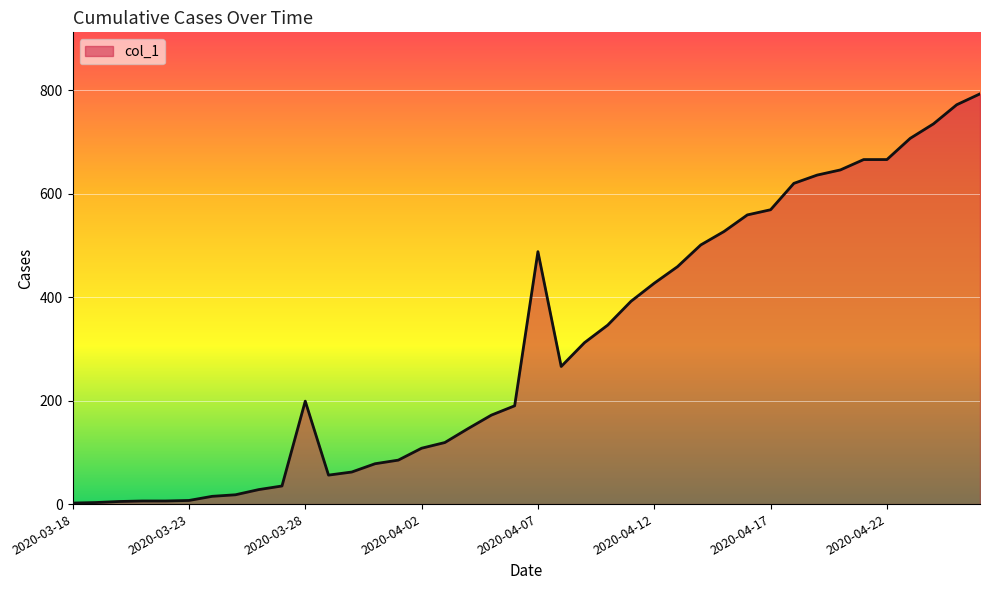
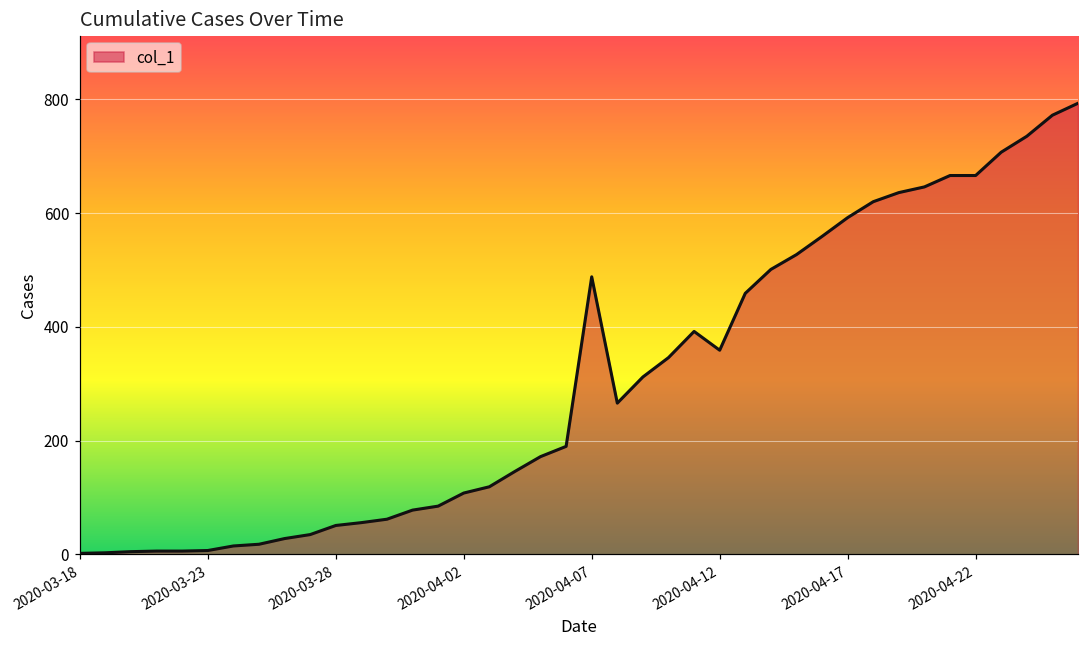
  {
    "2020-03-18": 0,
    "2020-03-23": 10,
-   "2020-03-28": 200,
+   "2020-03-28": 50,
    "2020-04-02": 110,
    "2020-04-07": 490,
-   "2020-04-12": 430,
-   "2020-04-17": 570,
+   "2020-04-12": 360,
+   "2020-04-17": 590,
    "2020-04-22": 670
  }
